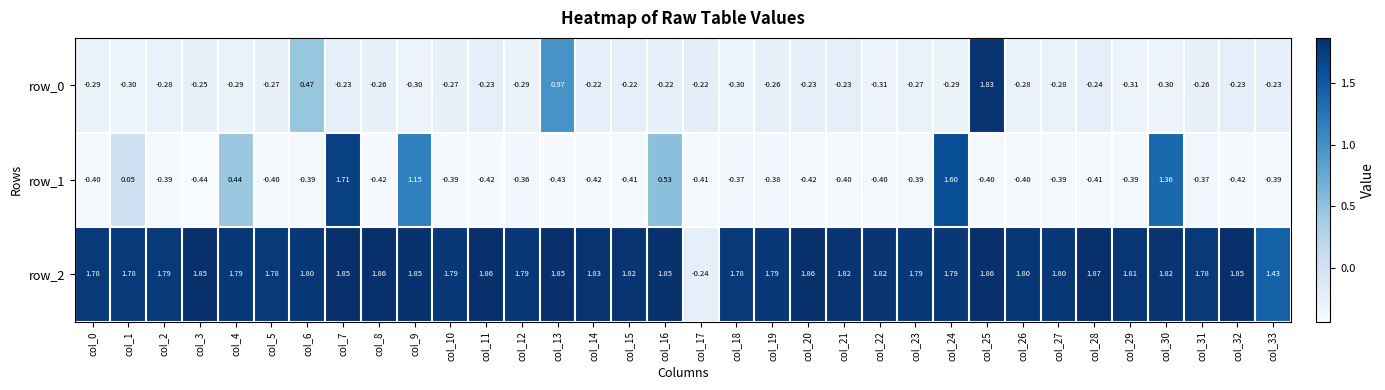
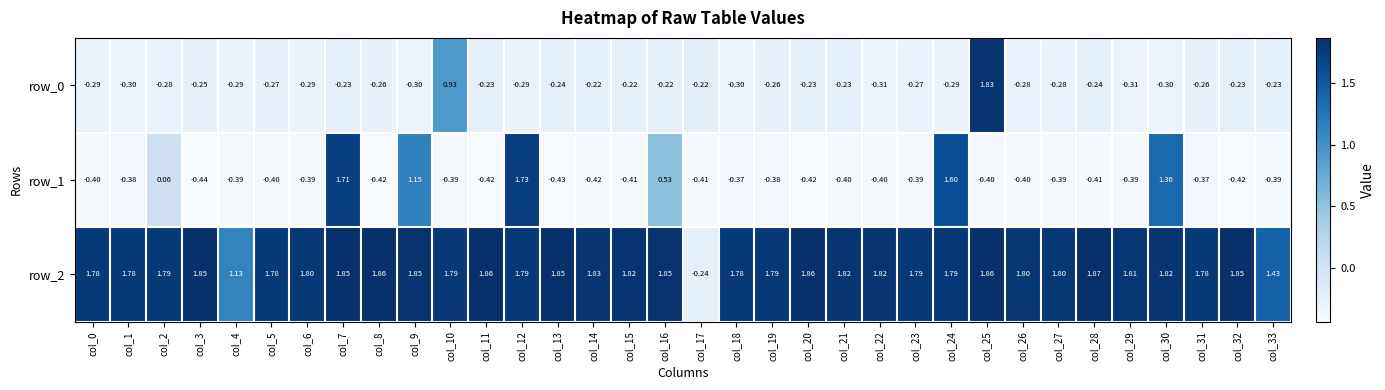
  {
    "row_0": {
      "col_0": -0.29,
      "col_1": -0.30,
      "col_2": -0.28,
      "col_3": -0.25,
      "col_4": -0.29,
      "col_5": -0.27,
-     "col_6": 0.47,
+     "col_6": -0.29,
      "col_7": -0.23,
      "col_8": -0.26,
      "col_9": -0.30,
-     "col_10": -0.27,
+     "col_10": 0.93,
      "col_11": -0.23,
      "col_12": -0.29,
-     "col_13": 0.97,
+     "col_13": -0.24,
      "col_14": -0.22,
      "col_15": -0.22,
      "col_16": -0.22,
      "col_17": -0.22,
      "col_18": -0.30,
      "col_19": -0.26,
      "col_20": -0.23,
      "col_21": -0.23,
      "col_22": -0.31,
      "col_23": -0.27,
      "col_24": -0.29,
      "col_25": 1.83,
      "col_26": -0.28,
      "col_27": -0.28,
      "col_28": -0.24,
      "col_29": -0.31,
      "col_30": -0.30,
      "col_31": -0.26,
      "col_32": -0.23,
      "col_33": -0.23
    },
    "row_1": {
      "col_0": -0.40,
-     "col_1": 0.05,
-     "col_2": -0.39,
+     "col_1": -0.38,
+     "col_2": 0.06,
      "col_3": -0.44,
-     "col_4": 0.44,
+     "col_4": -0.39,
      "col_5": -0.40,
      "col_6": -0.39,
      "col_7": 1.71,
      "col_8": -0.42,
      "col_9": 1.15,
      "col_10": -0.39,
      "col_11": -0.42,
-     "col_12": -0.36,
+     "col_12": 1.73,
      "col_13": -0.43,
      "col_14": -0.42,
      "col_15": -0.41,
      "col_16": 0.53,
      "col_17": -0.41,
      "col_18": -0.37,
      "col_19": -0.38,
      "col_20": -0.42,
      "col_21": -0.40,
      "col_22": -0.40,
      "col_23": -0.39,
      "col_24": 1.60,
      "col_25": -0.40,
      "col_26": -0.40,
      "col_27": -0.39,
      "col_28": -0.41,
      "col_29": -0.39,
      "col_30": 1.36,
      "col_31": -0.37,
      "col_32": -0.42,
      "col_33": -0.39
    },
    "row_2": {
      "col_0": 1.78,
      "col_1": 1.78,
      "col_2": 1.79,
      "col_3": 1.85,
-     "col_4": 1.79,
+     "col_4": 1.13,
      "col_5": 1.78,
      "col_6": 1.80,
      "col_7": 1.85,
      "col_8": 1.86,
      "col_9": 1.85,
      "col_10": 1.79,
      "col_11": 1.86,
      "col_12": 1.79,
      "col_13": 1.85,
      "col_14": 1.83,
      "col_15": 1.82,
      "col_16": 1.85,
      "col_17": -0.24,
      "col_18": 1.78,
      "col_19": 1.79,
      "col_20": 1.86,
      "col_21": 1.82,
      "col_22": 1.82,
      "col_23": 1.79,
      "col_24": 1.79,
      "col_25": 1.86,
      "col_26": 1.80,
      "col_27": 1.80,
      "col_28": 1.87,
      "col_29": 1.81,
      "col_30": 1.82,
      "col_31": 1.78,
      "col_32": 1.85,
      "col_33": 1.43
    }
  }
